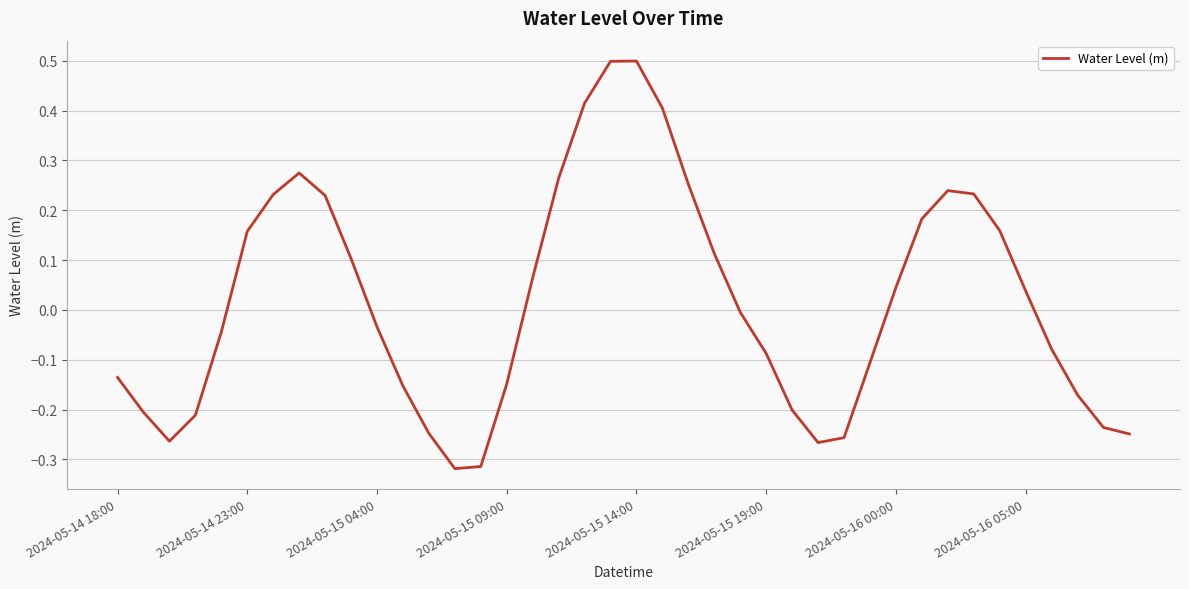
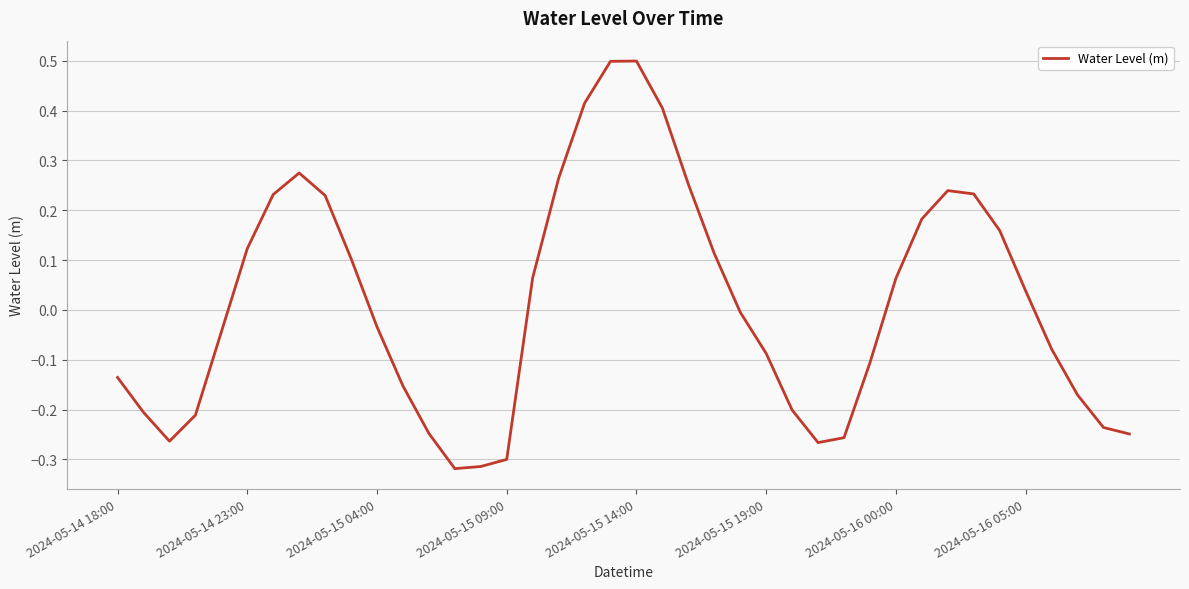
  {
    "2024-05-14 18:00": -0.14,
-   "2024-05-14 23:00": 0.16,
+   "2024-05-14 23:00": 0.12,
    "2024-05-15 04:00": -0.03,
-   "2024-05-15 09:00": -0.15,
+   "2024-05-15 09:00": -0.30,
    "2024-05-15 14:00": 0.50,
    "2024-05-15 19:00": -0.09,
-   "2024-05-16 00:00": 0.04,
+   "2024-05-16 00:00": 0.06,
    "2024-05-16 05:00": 0.04
  }
